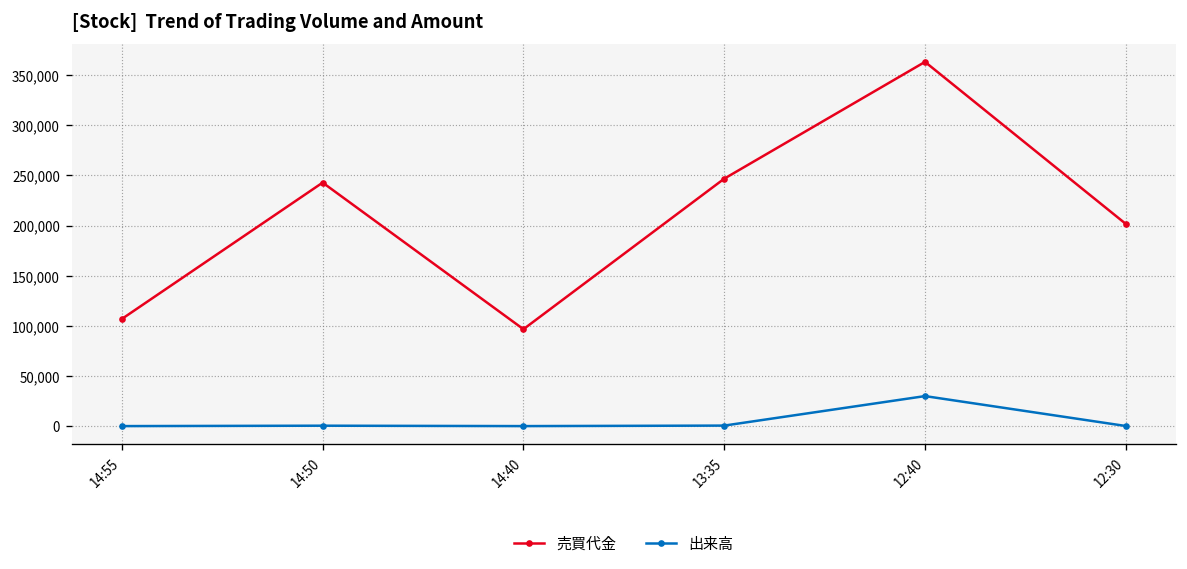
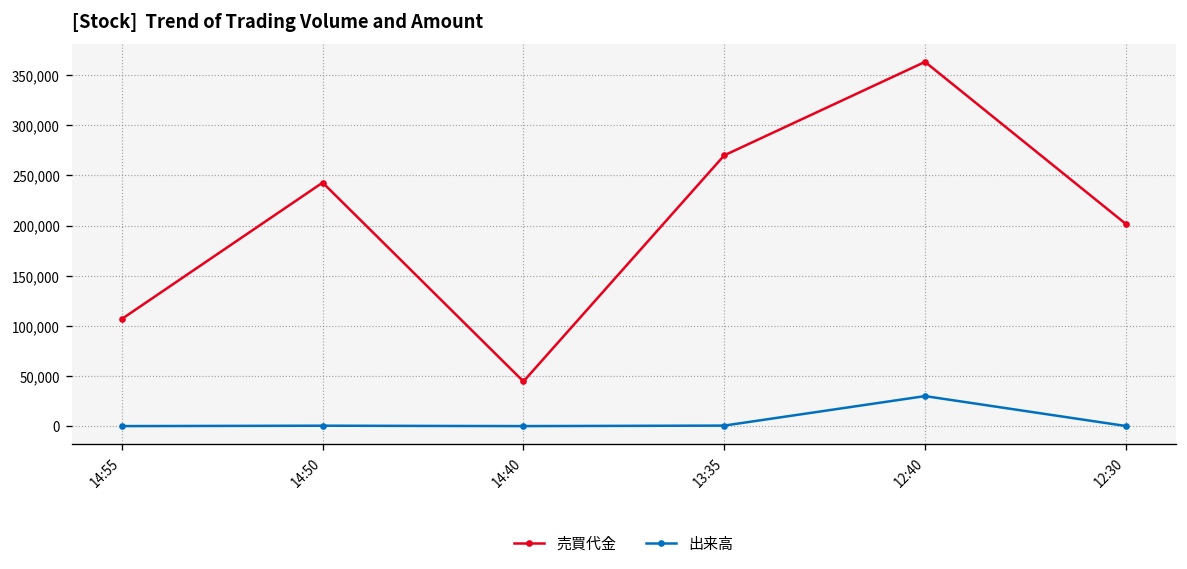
  {
    "売買代金": {
      "14:55": "110,000",
      "14:50": "240,000",
-     "14:40": "100,000",
-     "13:35": "250,000",
+     "14:40": "40,000",
+     "13:35": "270,000",
      "12:40": "360,000",
      "12:30": "200,000"
    },
    "出来高": {
      "14:55": "0",
      "14:50": "0",
      "14:40": "0",
      "13:35": "0",
      "12:40": "30,000",
      "12:30": "0"
    }
  }
